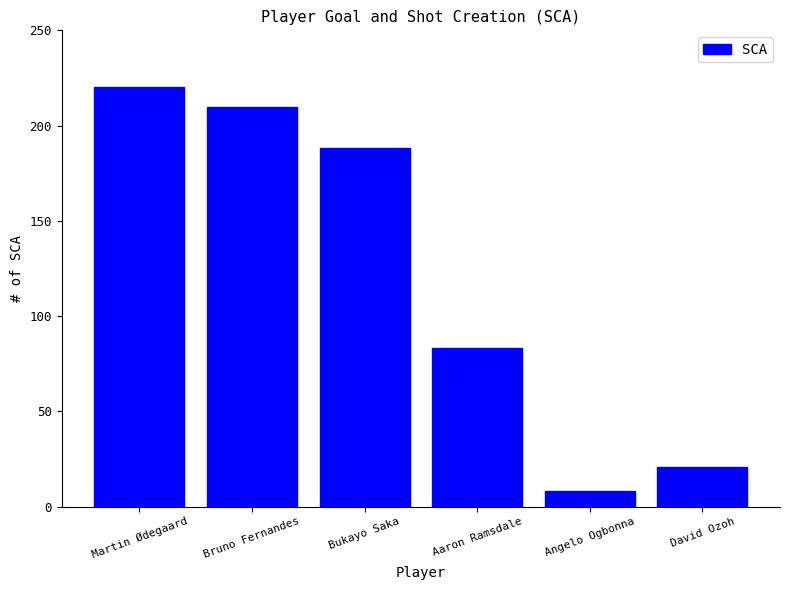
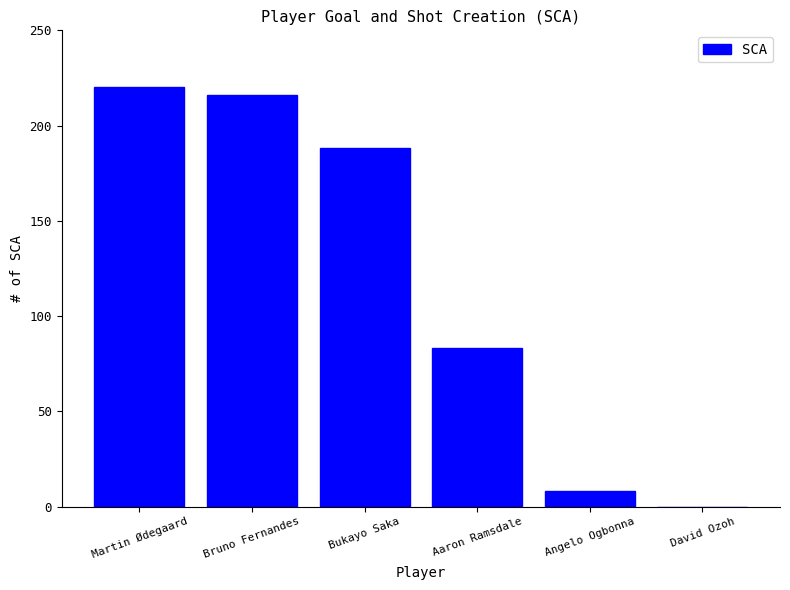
  {
    "Martin Ødegaard": 220,
-   "Bruno Fernandes": 210,
+   "Bruno Fernandes": 216,
    "Bukayo Saka": 188,
    "Aaron Ramsdale": 83,
    "Angelo Ogbonna": 8,
-   "David Ozoh": 21
+   "David Ozoh": 0
  }
